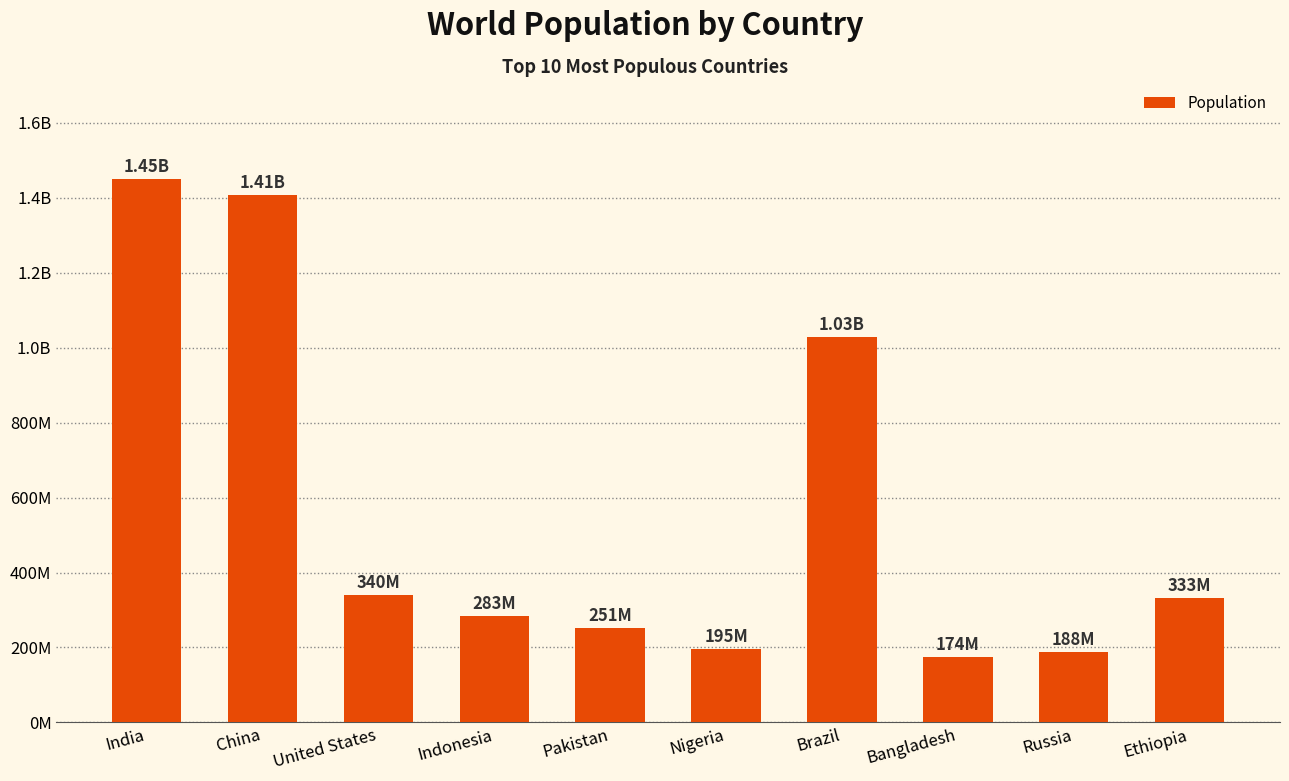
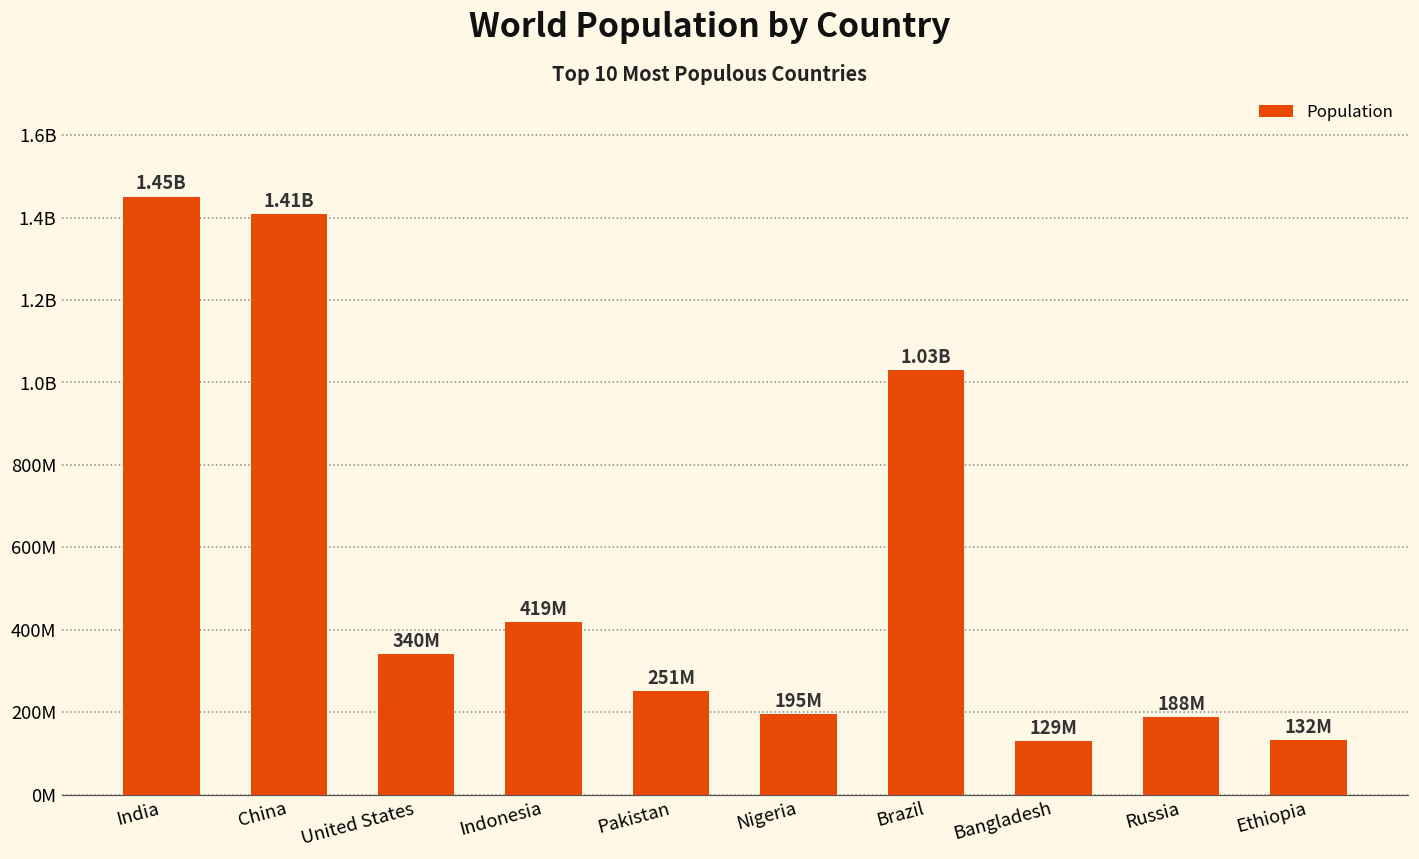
  {
    "India": "1.45B",
    "China": "1.41B",
    "United States": "340M",
-   "Indonesia": "283M",
+   "Indonesia": "419M",
    "Pakistan": "251M",
    "Nigeria": "195M",
    "Brazil": "1.03B",
-   "Bangladesh": "174M",
+   "Bangladesh": "129M",
    "Russia": "188M",
-   "Ethiopia": "333M"
+   "Ethiopia": "132M"
  }
